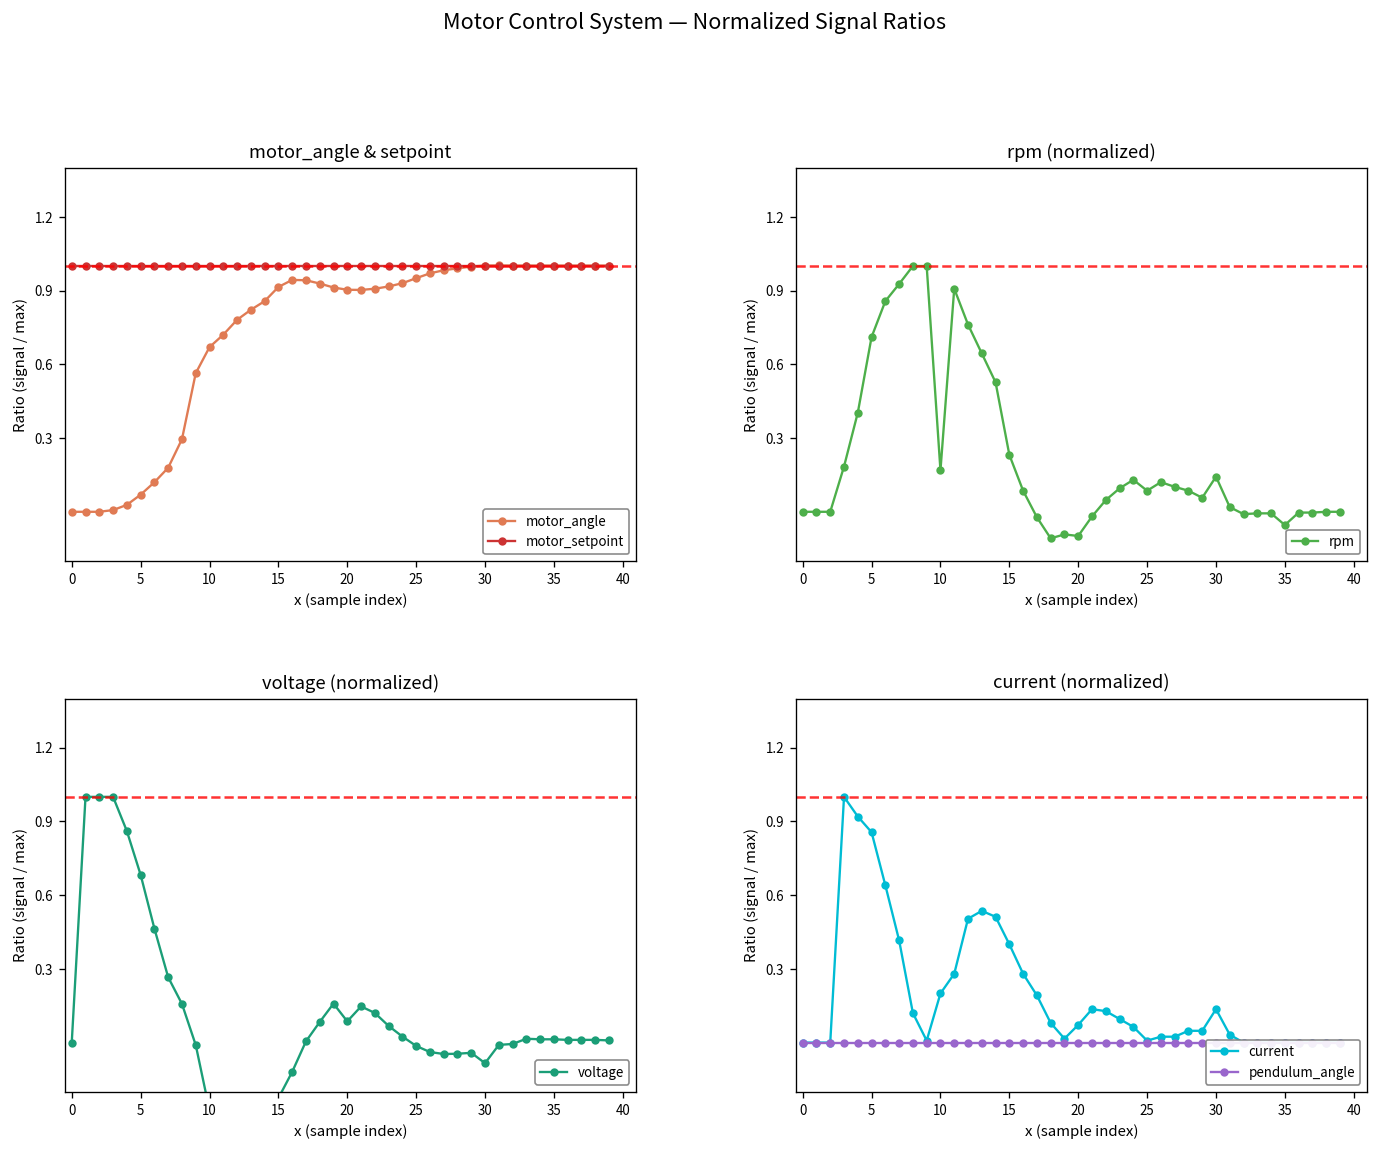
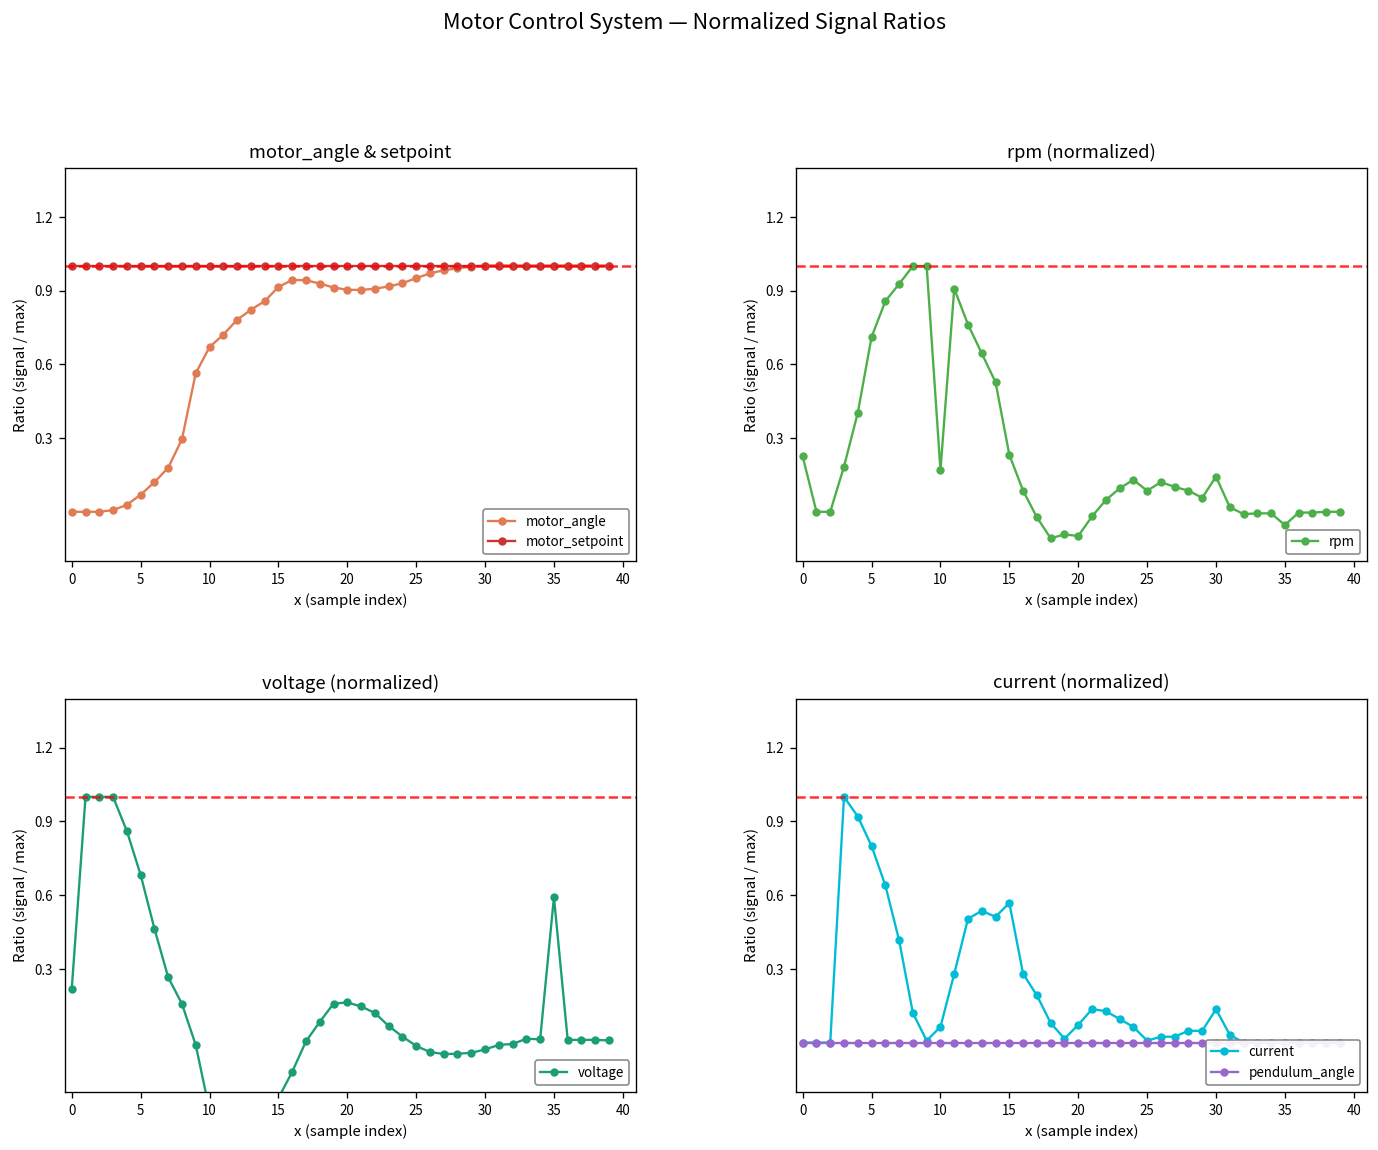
  {
    "motor_angle & setpoint": {
      "motor_angle": {
        "0": 0.00,
        "5": 0.07,
        "10": 0.67,
        "15": 0.91,
        "20": 0.90,
        "25": 0.95
      },
      "motor_setpoint": {
        "0": 1.00,
        "5": 1.00,
        "10": 1.00,
        "15": 1.00,
        "20": 1.00,
        "25": 1.00
      }
    },
    "rpm (normalized)": {
-     "0": 0.00,
+     "0": 0.23,
      "5": 0.71,
      "10": 0.17,
      "15": 0.23,
      "20": -0.10,
      "25": 0.09,
      "30": 0.14,
      "35": -0.05
    },
    "voltage (normalized)": {
-     "0": 0.00,
+     "0": 0.22,
      "5": 0.68,
-     "20": 0.09,
+     "20": 0.16,
      "25": -0.01,
-     "30": -0.08,
-     "35": 0.01
+     "30": -0.03,
+     "35": 0.59
    },
    "current (normalized)": {
      "current": {
-       "5": 0.86,
-       "10": 0.20,
-       "15": 0.40,
+       "5": 0.80,
+       "10": 0.06,
+       "15": 0.57,
        "20": 0.07,
        "30": 0.14
      },
      "pendulum_angle": {
        "5": 0.00,
        "10": 0.00,
        "15": 0.00,
        "20": 0.00,
        "30": 0.00
      }
    }
  }
